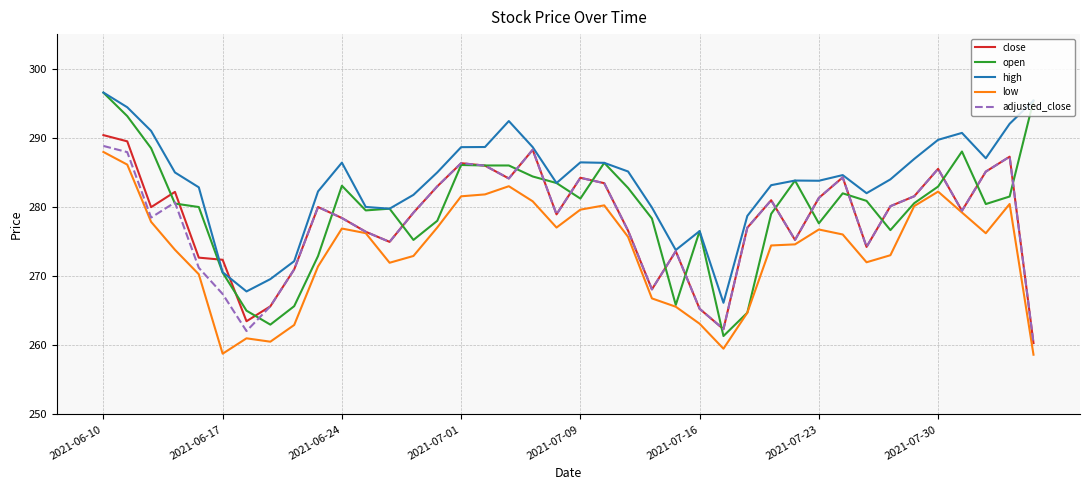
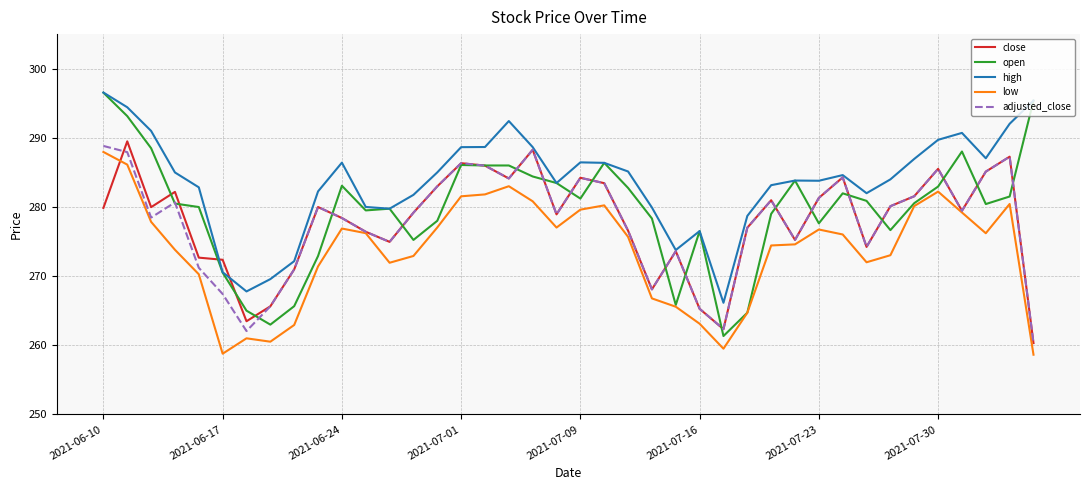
  {
    "close": {
-     "2021-06-10": 290,
+     "2021-06-10": 280,
      "2021-06-17": 272
    },
    "open": {
      "2021-06-24": 283,
      "2021-07-09": 281,
      "2021-07-23": 278,
      "2021-07-30": 283
    },
    "high": {
      "2021-06-24": 286,
      "2021-07-01": 289,
      "2021-07-09": 286,
      "2021-07-23": 284,
      "2021-07-30": 290
    },
    "low": {
      "2021-06-10": 288,
      "2021-06-17": 259,
      "2021-06-24": 277,
      "2021-07-01": 282,
      "2021-07-09": 280,
      "2021-07-16": 263,
      "2021-07-23": 277,
      "2021-07-30": 282
    },
    "adjusted_close": {
      "2021-06-10": 289,
      "2021-06-17": 267
    }
  }
